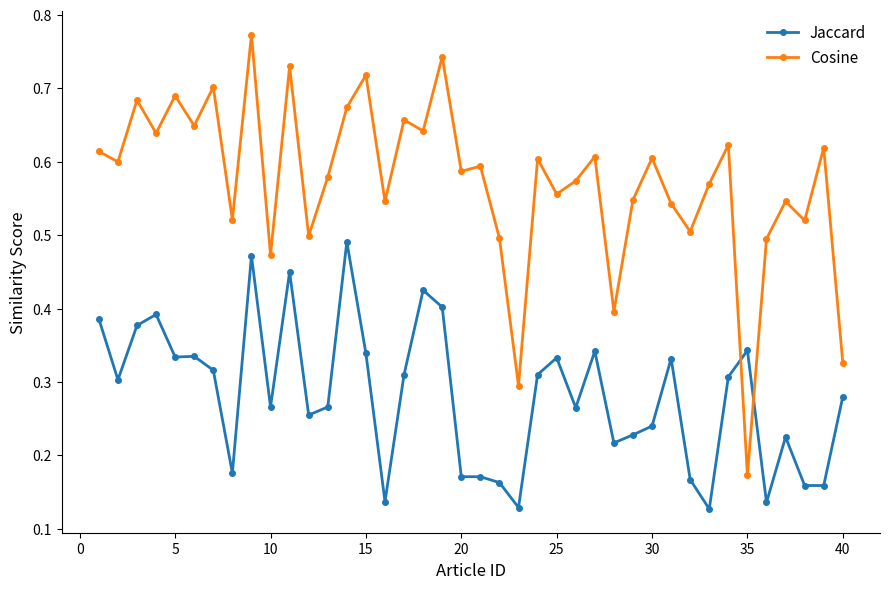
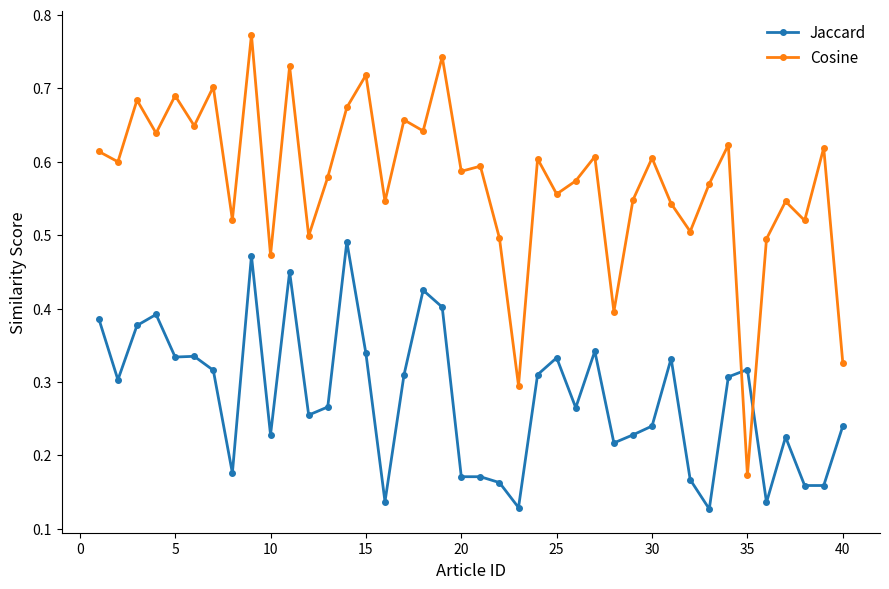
  {
    "Jaccard": {
      "5": 0.33,
-     "10": 0.27,
+     "10": 0.23,
      "15": 0.34,
      "20": 0.17,
      "25": 0.33,
      "30": 0.24,
-     "35": 0.34,
-     "40": 0.28
+     "35": 0.32,
+     "40": 0.24
    },
    "Cosine": {
      "5": 0.69,
      "10": 0.47,
      "15": 0.72,
      "20": 0.59,
      "25": 0.56,
      "30": 0.61,
      "35": 0.17,
      "40": 0.33
    }
  }
